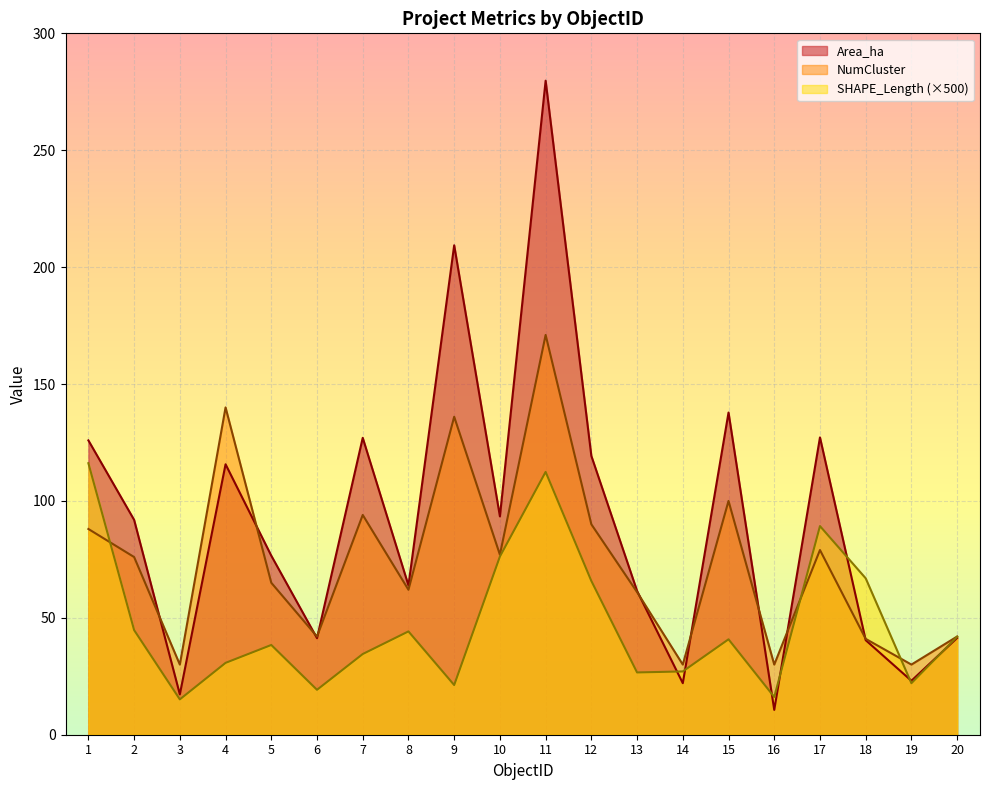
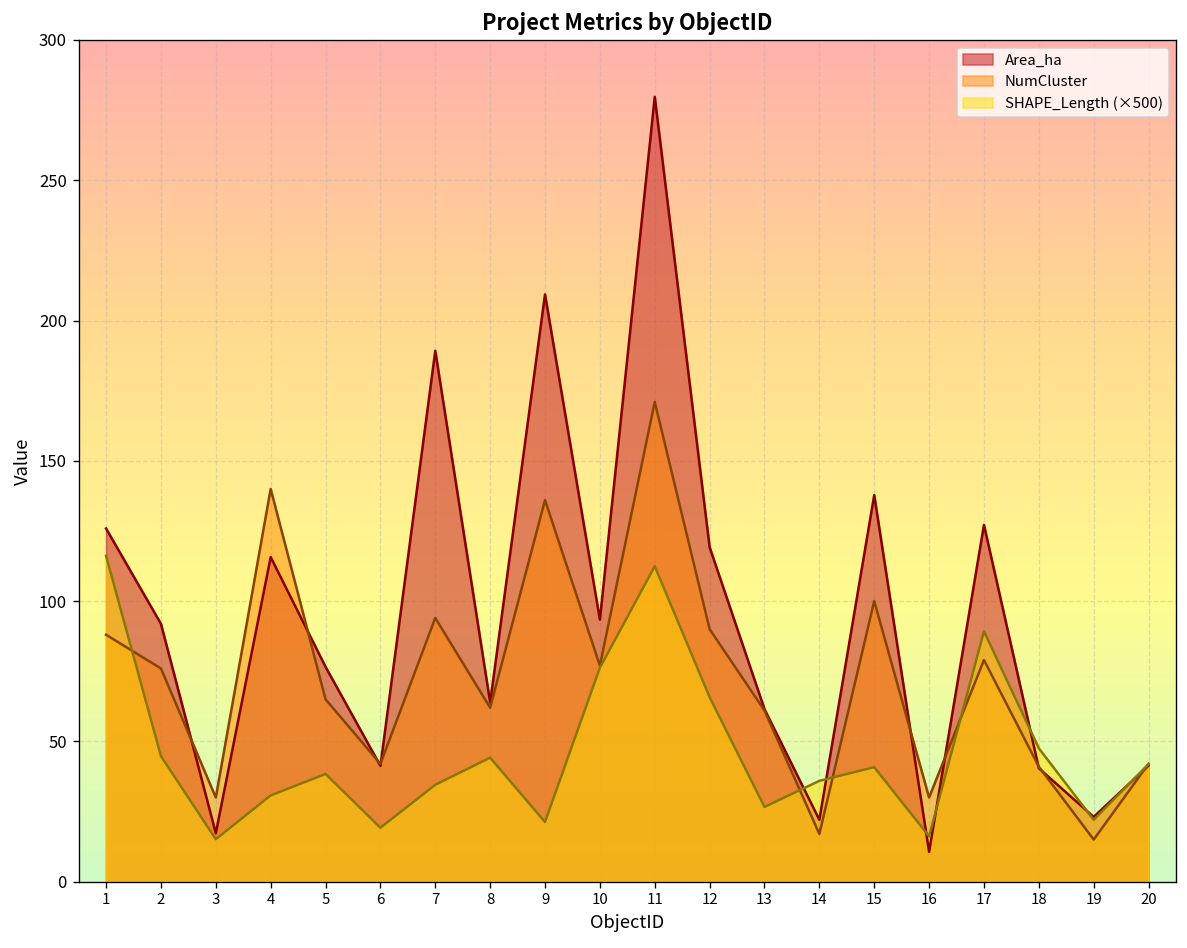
  {
    "Area_ha": {
      "1": 126,
      "2": 92,
      "3": 17,
      "4": 116,
      "5": 77,
-     "7": 127,
+     "7": 189,
      "8": 64,
      "9": 209,
      "10": 93,
      "11": 280,
      "12": 119,
      "14": 22,
      "15": 138,
      "16": 11,
      "17": 127
    },
    "NumCluster": {
      "1": 88,
      "2": 76,
      "3": 30,
      "4": 140,
      "5": 65,
      "7": 94,
      "8": 62,
      "9": 136,
      "11": 171,
      "12": 90,
-     "14": 30,
+     "14": 17,
      "15": 100,
      "16": 30,
      "17": 79,
-     "19": 30
+     "19": 15
    },
    "SHAPE_Length (×500)": {
      "1": 116,
      "2": 45,
      "3": 15,
      "4": 31,
      "5": 38,
      "6": 19,
      "7": 35,
      "8": 44,
      "9": 21,
      "11": 112,
      "12": 66,
      "13": 27,
-     "14": 27,
+     "14": 36,
      "15": 41,
      "16": 16,
      "17": 89,
-     "18": 67
+     "18": 48
    }
  }
